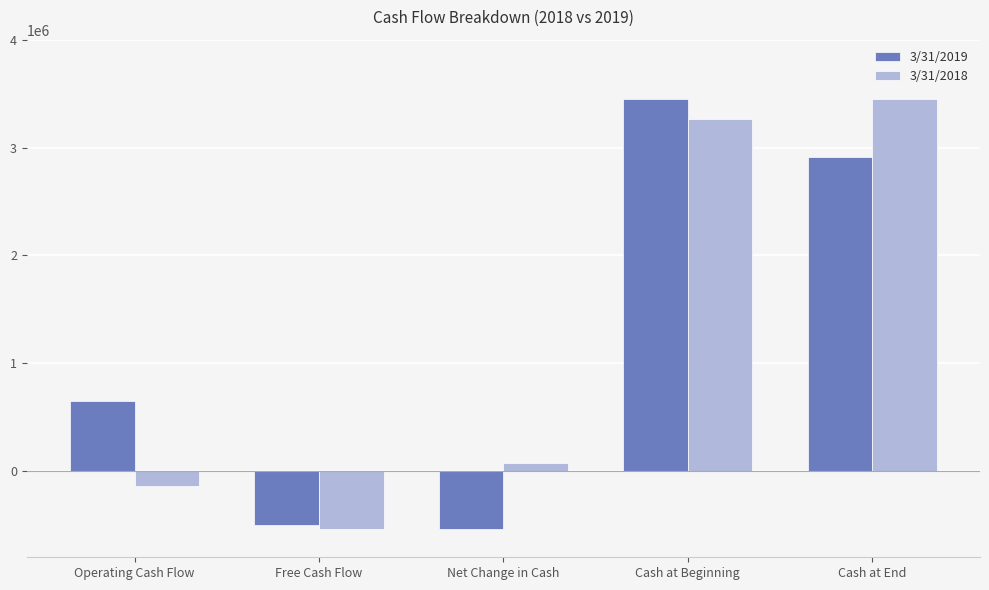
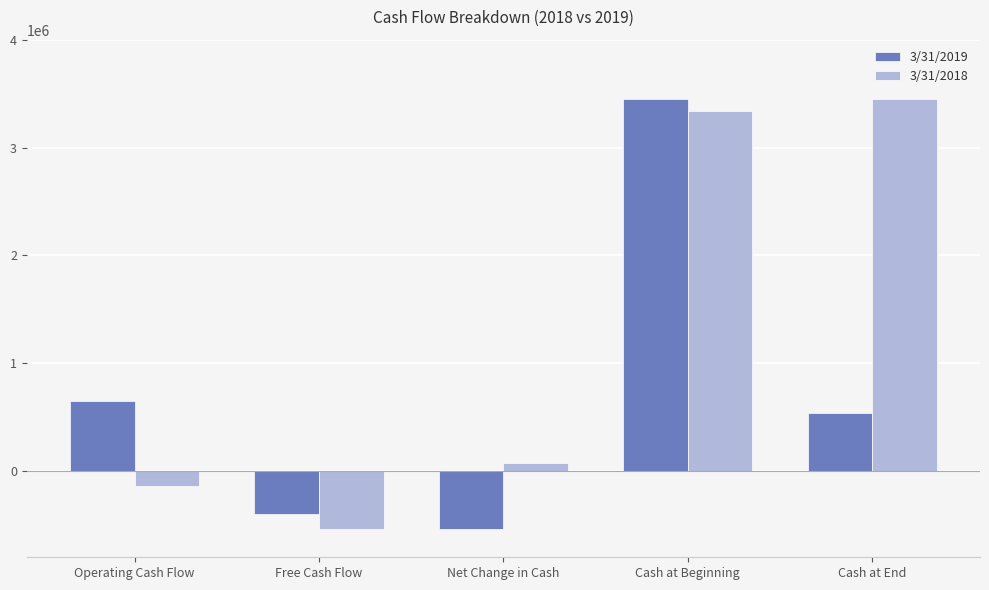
  {
    "3/31/2019": {
      "Operating Cash Flow": 650000,
-     "Free Cash Flow": -510000,
+     "Free Cash Flow": -400000,
      "Net Change in Cash": -540000,
      "Cash at Beginning": 3450000,
-     "Cash at End": 2910000
+     "Cash at End": 540000
    },
    "3/31/2018": {
      "Operating Cash Flow": -140000,
      "Free Cash Flow": -540000,
      "Net Change in Cash": 80000,
-     "Cash at Beginning": 3260000,
+     "Cash at Beginning": 3340000,
      "Cash at End": 3450000
    }
  }
